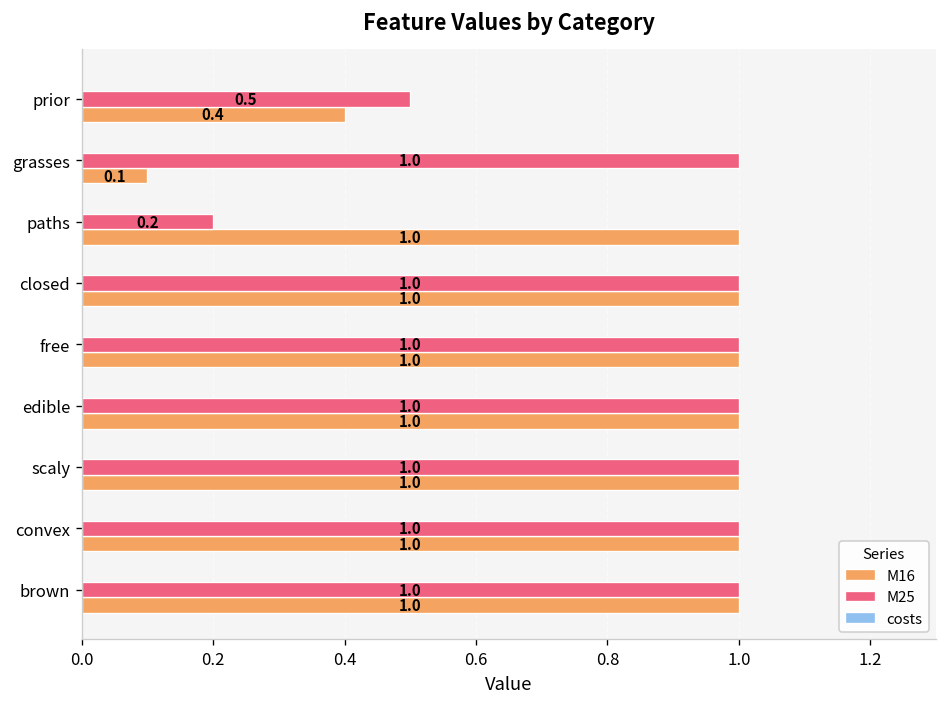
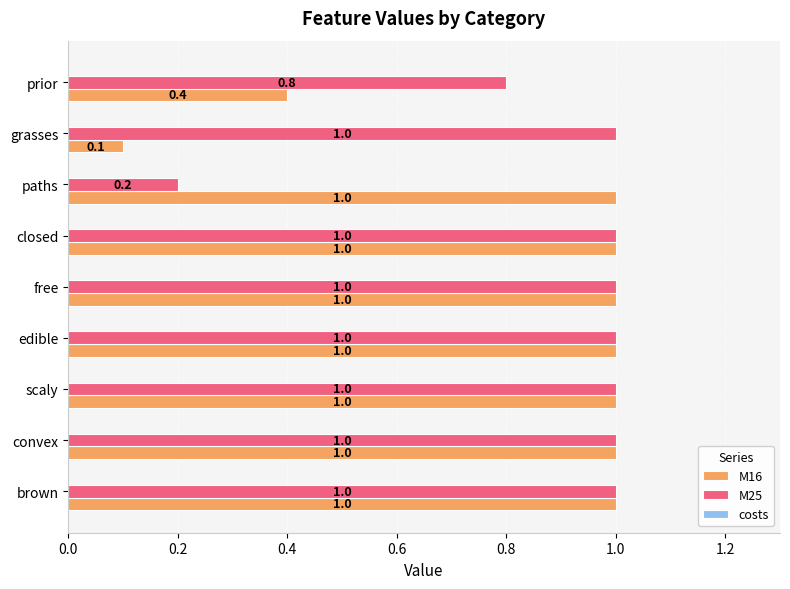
  {
    "M16": {
      "prior": 0.4,
      "grasses": 0.1,
      "paths": 1.0,
      "closed": 1.0,
      "free": 1.0,
      "edible": 1.0,
      "scaly": 1.0,
      "convex": 1.0,
      "brown": 1.0
    },
    "M25": {
-     "prior": 0.5,
+     "prior": 0.8,
      "grasses": 1.0,
      "paths": 0.2,
      "closed": 1.0,
      "free": 1.0,
      "edible": 1.0,
      "scaly": 1.0,
      "convex": 1.0,
      "brown": 1.0
    },
    "costs": {
      "prior": 0.00,
      "grasses": 0.00,
      "paths": 0.00,
      "closed": 0.00,
      "free": 0.00,
      "edible": 0.00,
      "scaly": 0.00,
      "convex": 0.00,
      "brown": 0.00
    }
  }
